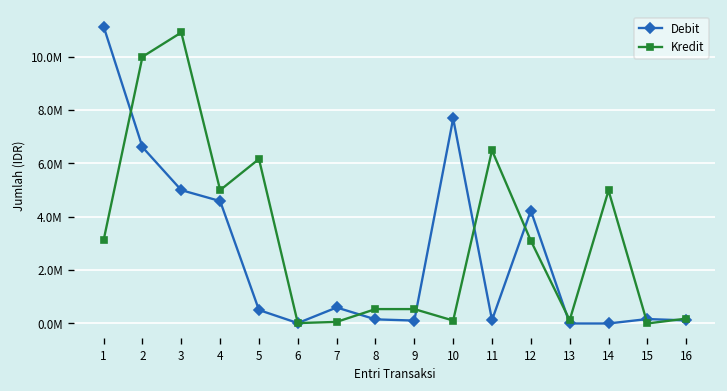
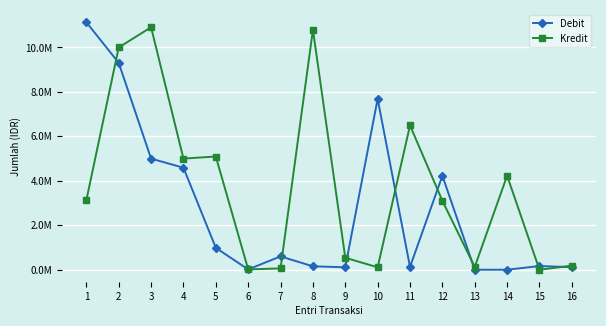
  {
    "Debit": {
      "1": 11100000,
-     "2": 6600000,
+     "2": 9300000,
      "3": 5000000,
      "4": 4600000,
-     "5": 500000,
+     "5": 1000000,
      "7": 600000,
      "8": 200000,
      "9": 100000,
      "10": 7700000,
      "11": 100000,
      "12": 4200000,
      "13": 0,
      "14": 0,
      "15": 200000
    },
    "Kredit": {
      "1": 3100000,
      "2": 10000000,
      "3": 10900000,
      "4": 5000000,
-     "5": 6200000,
+     "5": 5100000,
      "7": 100000,
-     "8": 500000,
+     "8": 10800000,
      "9": 500000,
      "10": 100000,
      "11": 6500000,
      "12": 3100000,
      "13": 100000,
-     "14": 5000000,
+     "14": 4200000,
      "15": 0
    }
  }
